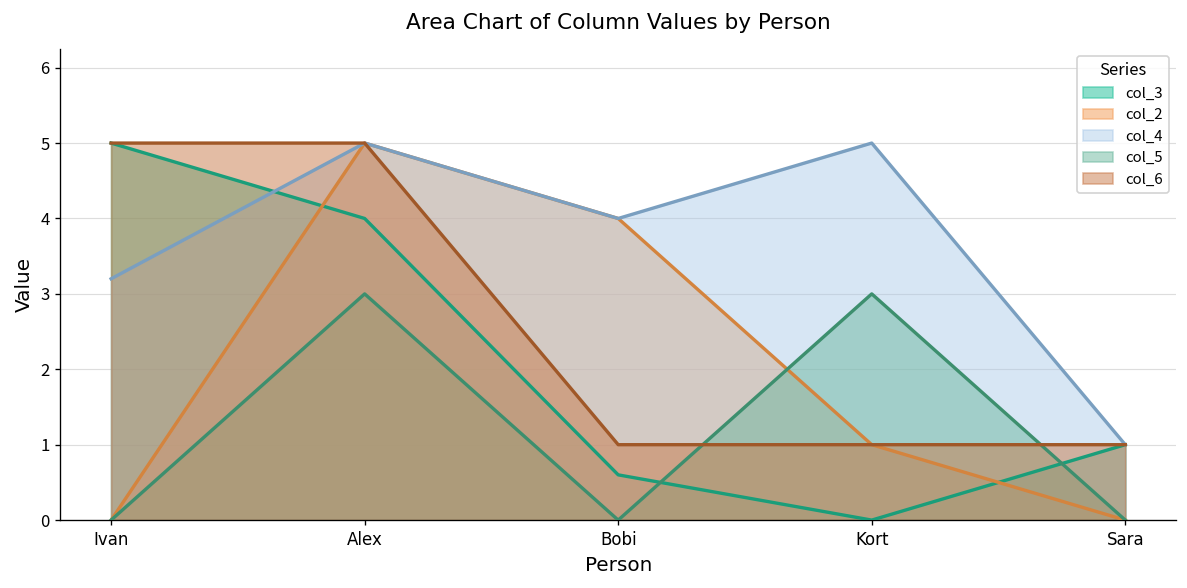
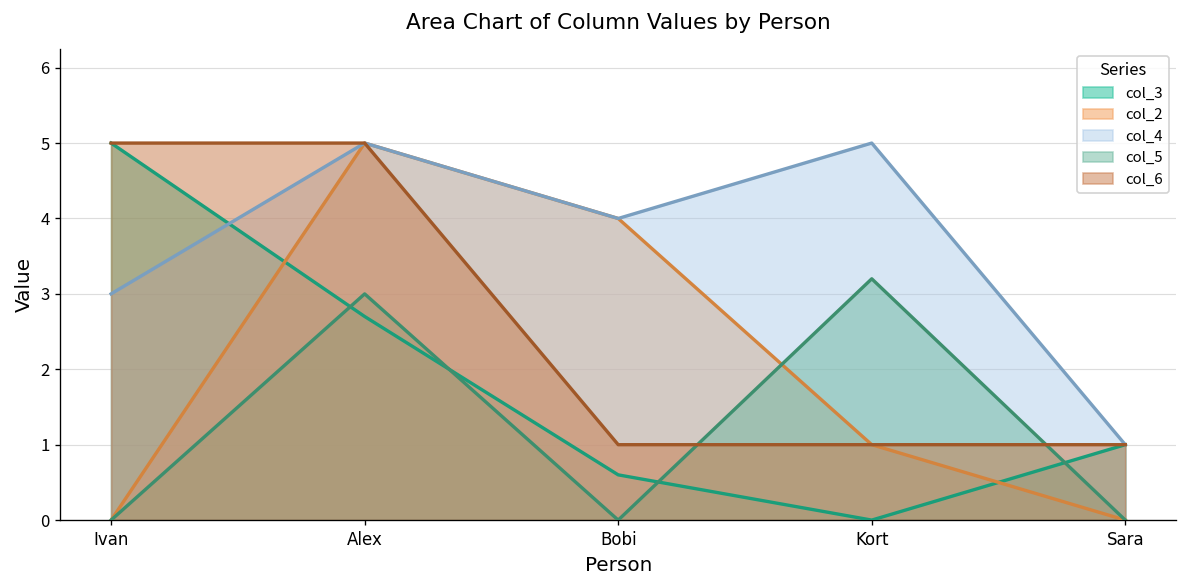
  {
    "col_3": {
-     "Alex": 4.0,
+     "Alex": 2.7,
      "Bobi": 0.6,
      "Kort": 0.0
    },
    "col_4": {
-     "Ivan": 3.2,
+     "Ivan": 3.0,
      "Kort": 5.0
    },
    "col_5": {
      "Alex": 3.0,
      "Bobi": 0.0,
-     "Kort": 3.0
+     "Kort": 3.2
    }
  }
